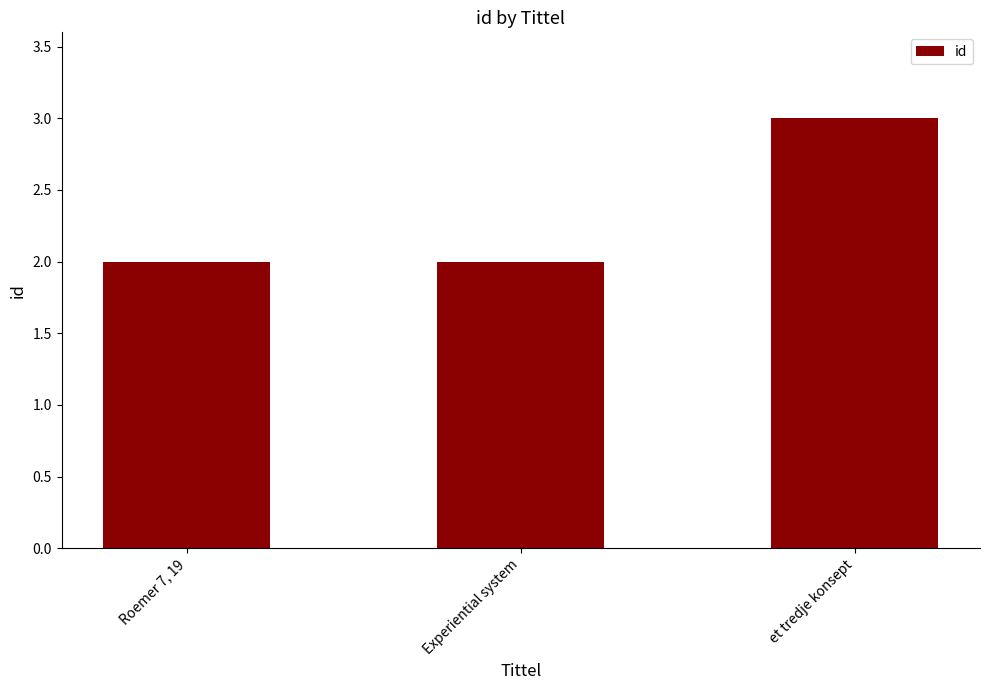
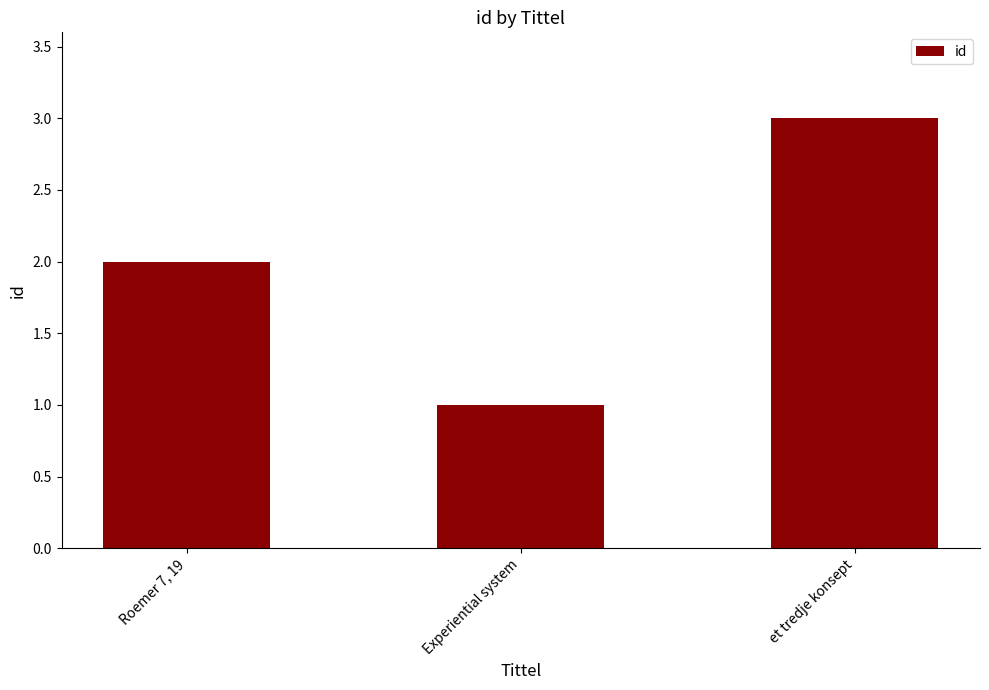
  {
    "Roemer 7, 19": 2,
-   "Experiential system": 2,
+   "Experiential system": 1,
    "et tredje konsept": 3
  }
